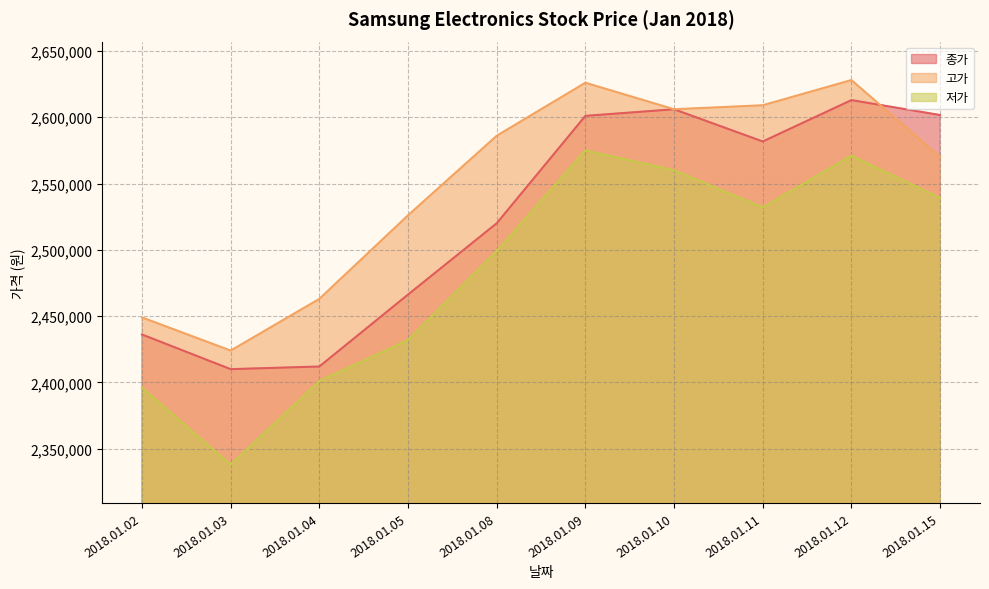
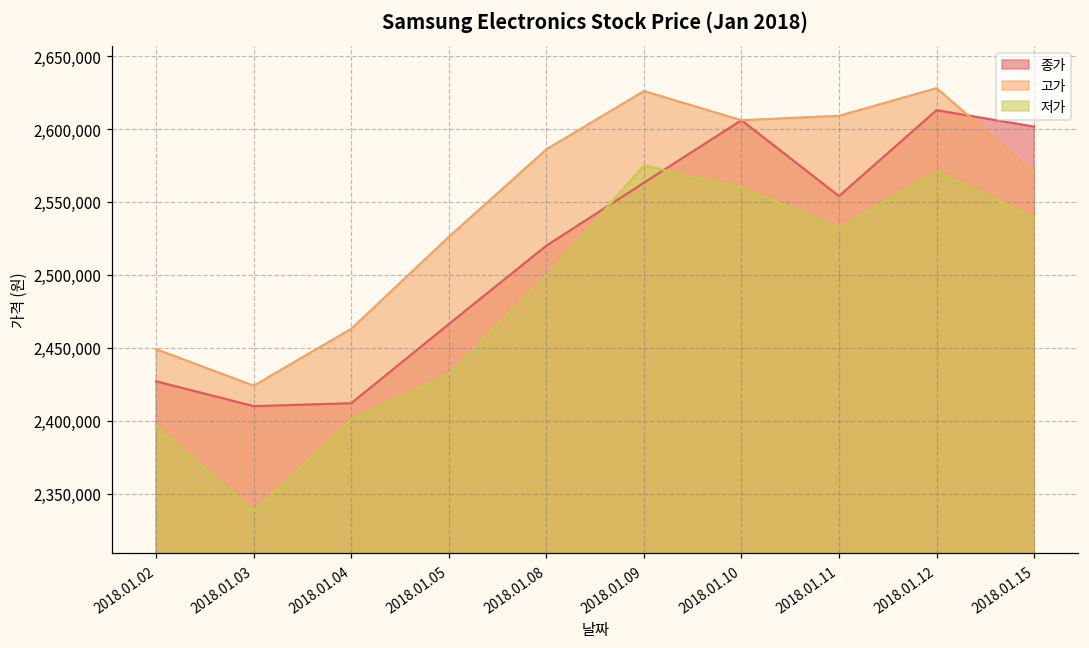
  {
    "종가": {
-     "2018.01.02": "2,436,000",
+     "2018.01.02": "2,427,000",
      "2018.01.03": "2,410,000",
      "2018.01.04": "2,412,000",
      "2018.01.05": "2,466,000",
      "2018.01.08": "2,520,000",
-     "2018.01.09": "2,601,000",
-     "2018.01.11": "2,582,000",
+     "2018.01.09": "2,563,000",
+     "2018.01.11": "2,554,000",
      "2018.01.12": "2,613,000",
      "2018.01.15": "2,602,000"
    }
  }
